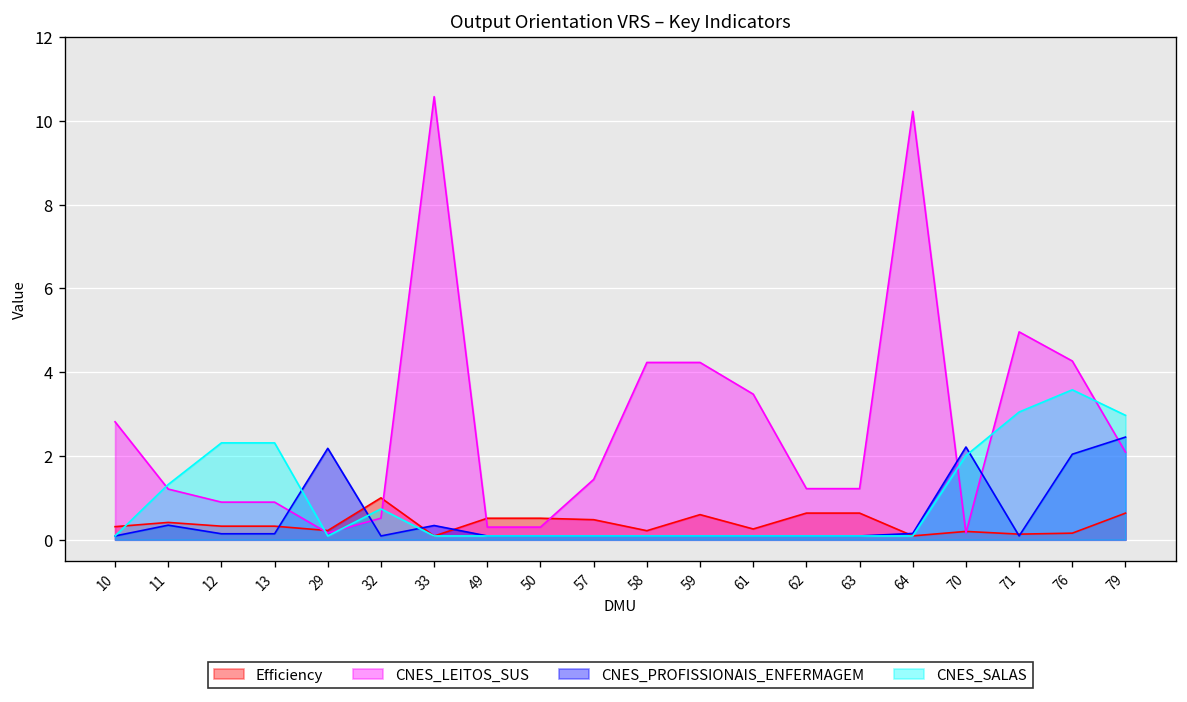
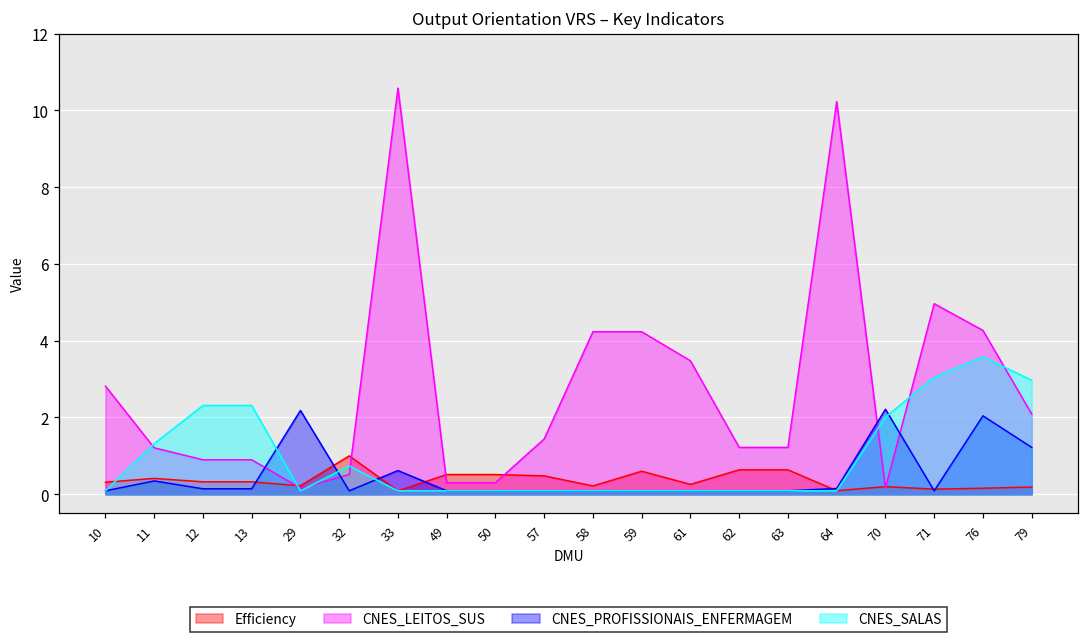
  {
    "Efficiency": {
      "10": 0.3,
      "12": 0.3,
      "13": 0.3,
      "32": 1.0,
      "49": 0.5,
      "50": 0.5,
      "57": 0.5,
      "58": 0.2,
      "59": 0.6,
      "61": 0.3,
      "62": 0.6,
      "63": 0.6,
      "76": 0.2,
-     "79": 0.6
+     "79": 0.2
    },
    "CNES_LEITOS_SUS": {
      "10": 2.8,
      "11": 1.2,
      "12": 0.9,
      "13": 0.9,
      "32": 0.5,
      "33": 10.6,
      "49": 0.3,
      "50": 0.3,
      "57": 1.4,
      "58": 4.2,
      "59": 4.2,
      "61": 3.5,
      "62": 1.2,
      "63": 1.2,
      "64": 10.2,
      "71": 5.0,
      "76": 4.3,
      "79": 2.1
    },
    "CNES_PROFISSIONAIS_ENFERMAGEM": {
      "12": 0.1,
      "13": 0.1,
      "29": 2.2,
      "32": 0.1,
-     "33": 0.3,
+     "33": 0.6,
      "70": 2.2,
      "76": 2.0,
-     "79": 2.5
+     "79": 1.2
    },
    "CNES_SALAS": {
      "11": 1.3,
      "12": 2.3,
      "13": 2.3,
      "32": 0.7,
      "70": 2.0,
      "71": 3.0,
      "76": 3.6,
      "79": 3.0
    }
  }
